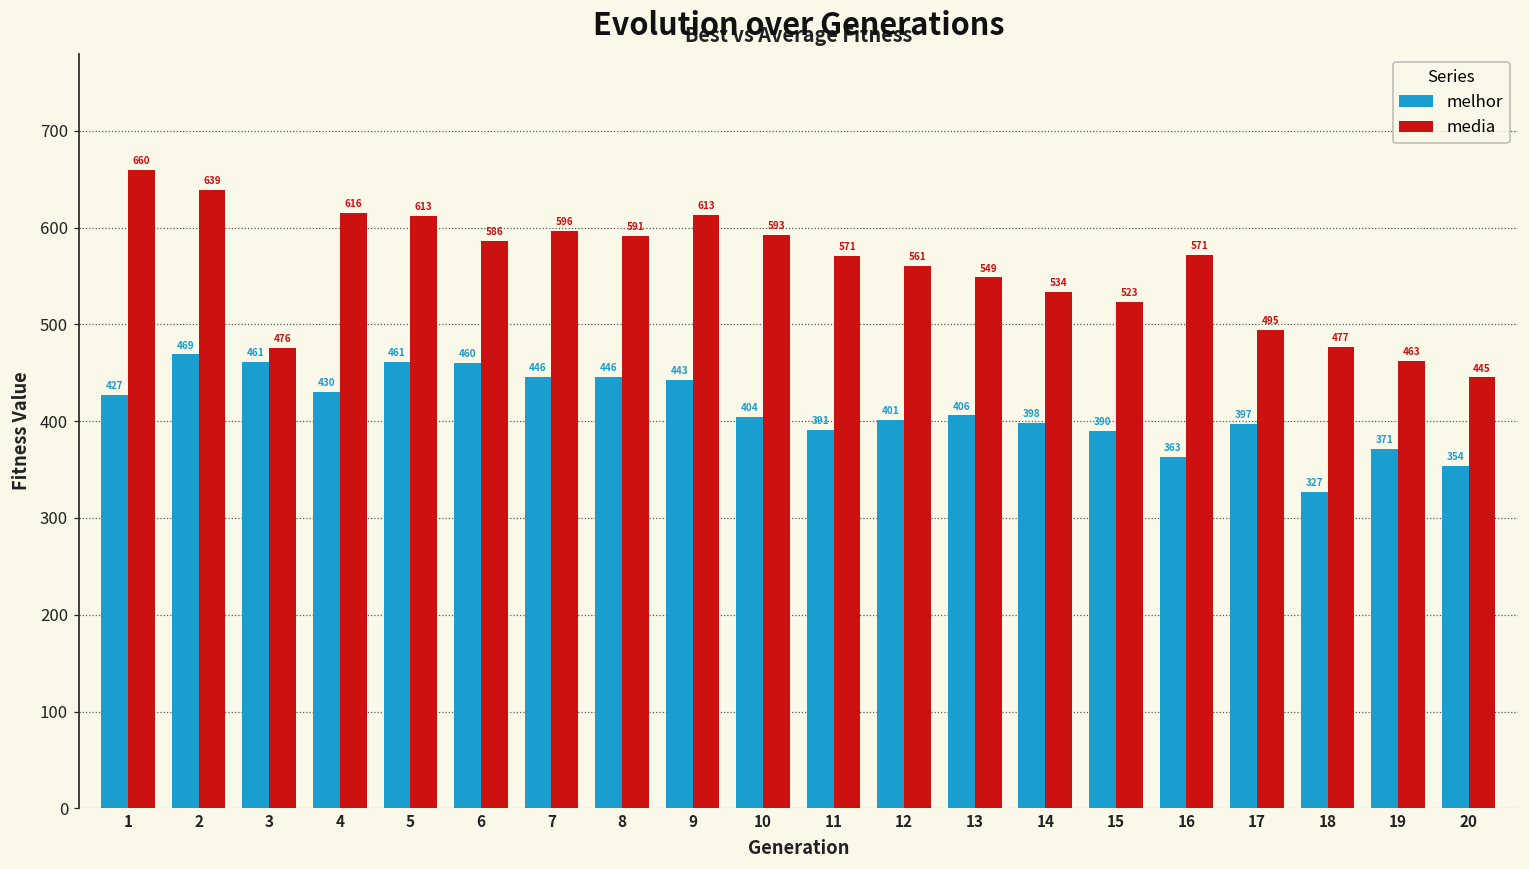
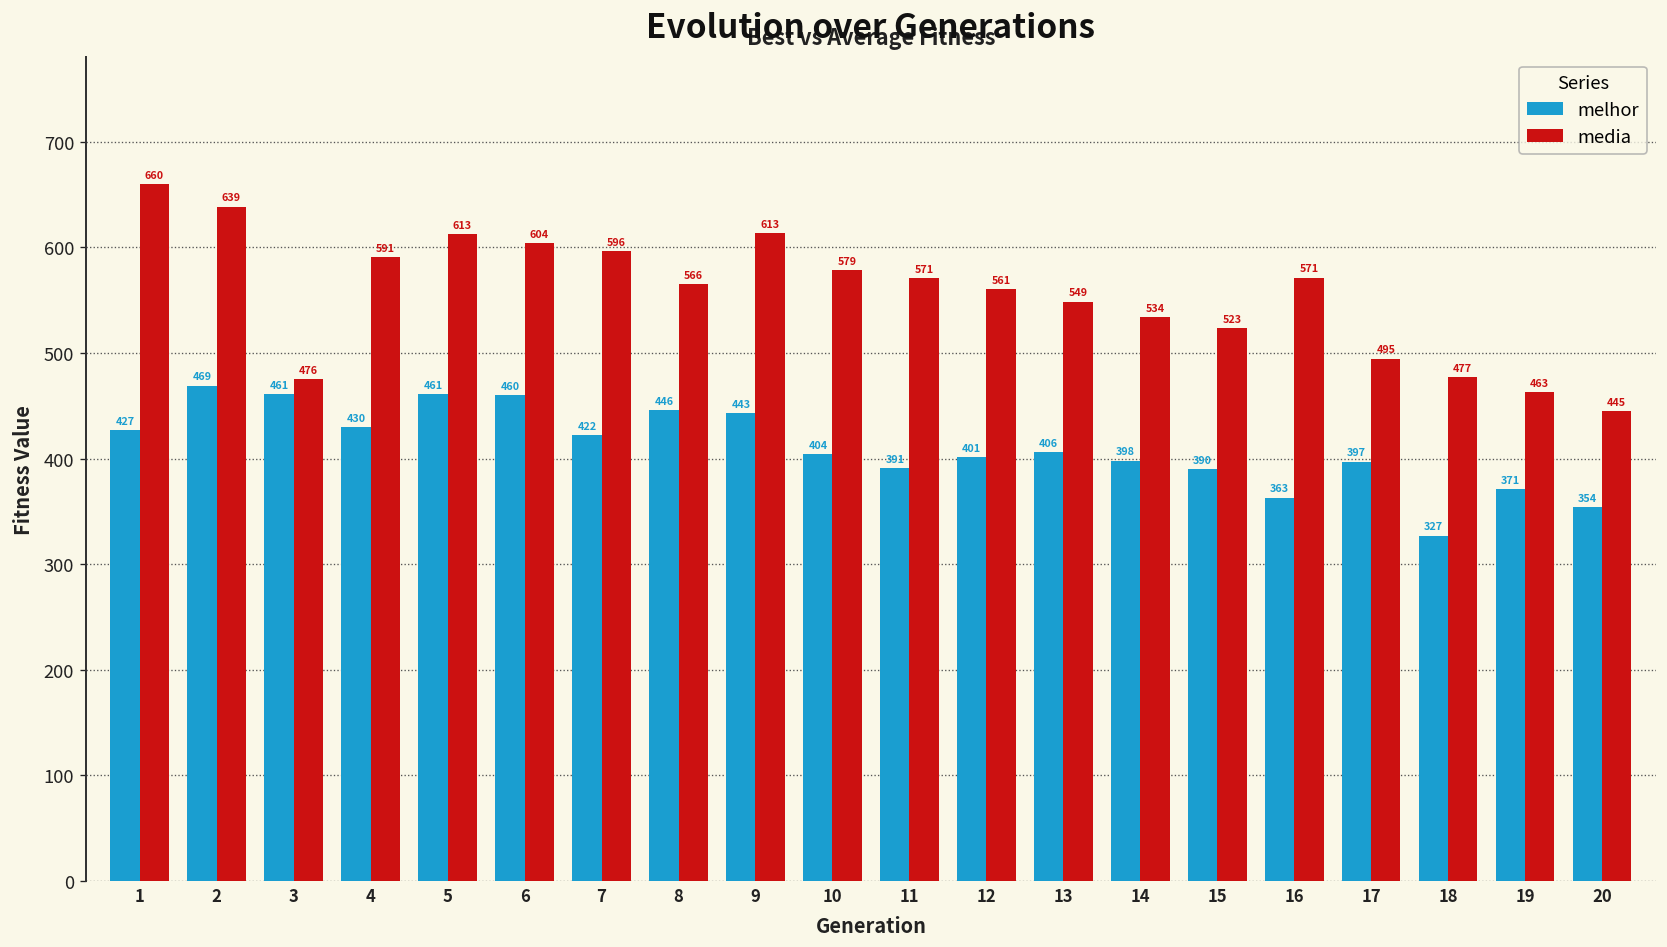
  {
    "melhor": {
      "1": 427,
      "2": 469,
      "3": 461,
      "4": 430,
      "5": 461,
      "6": 460,
-     "7": 446,
+     "7": 422,
      "8": 446,
      "9": 443,
      "10": 404,
      "11": 391,
      "12": 401,
      "13": 406,
      "14": 398,
      "15": 390,
      "16": 363,
      "17": 397,
      "18": 327,
      "19": 371,
      "20": 354
    },
    "media": {
      "1": 660,
      "2": 639,
      "3": 476,
-     "4": 616,
+     "4": 591,
      "5": 613,
-     "6": 586,
+     "6": 604,
      "7": 596,
-     "8": 591,
+     "8": 566,
      "9": 613,
-     "10": 593,
+     "10": 579,
      "11": 571,
      "12": 561,
      "13": 549,
      "14": 534,
      "15": 523,
      "16": 571,
      "17": 495,
      "18": 477,
      "19": 463,
      "20": 445
    }
  }
